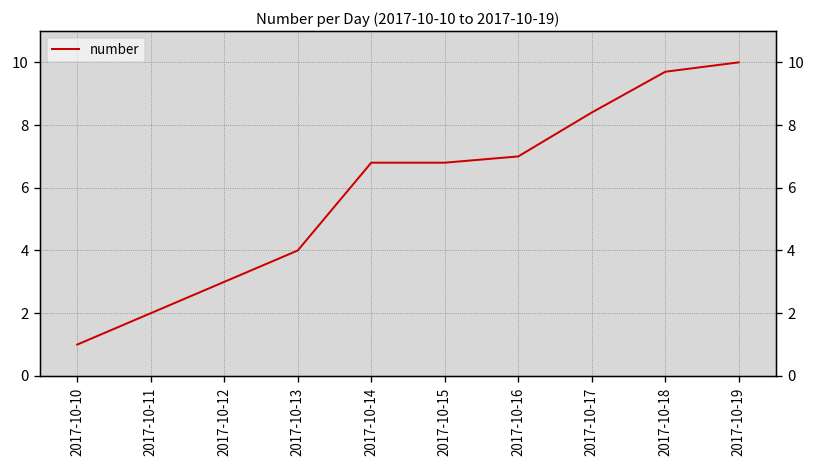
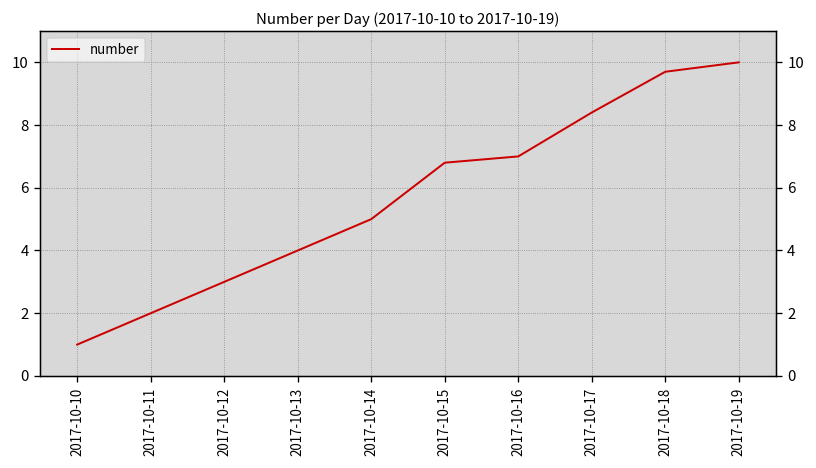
  {
    "2017-10-10": 1.0,
    "2017-10-11": 2.0,
    "2017-10-12": 3.0,
    "2017-10-13": 4.0,
-   "2017-10-14": 6.8,
+   "2017-10-14": 5.0,
    "2017-10-15": 6.8,
    "2017-10-16": 7.0,
    "2017-10-17": 8.4,
    "2017-10-18": 9.7,
    "2017-10-19": 10.0
  }
